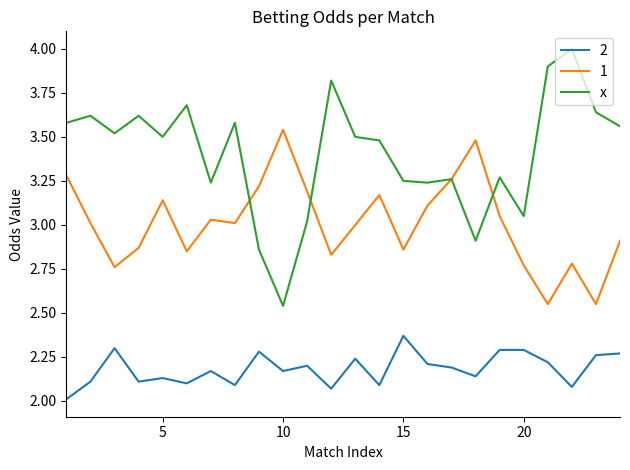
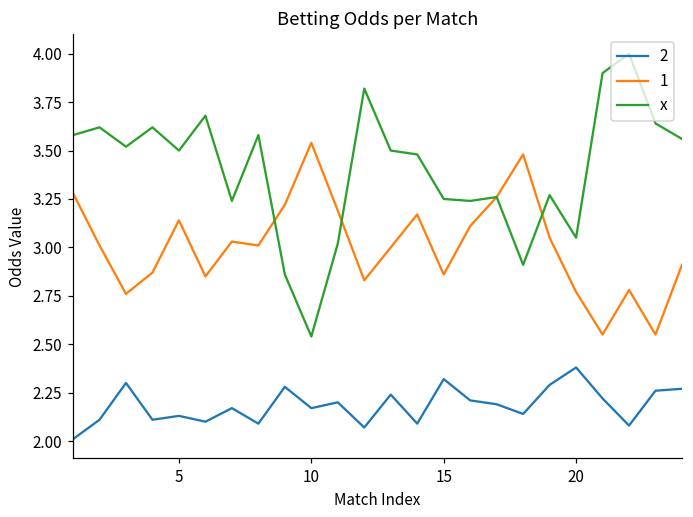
  {
    "2": {
      "5": 2.13,
      "10": 2.17,
-     "15": 2.37,
-     "20": 2.29
+     "15": 2.32,
+     "20": 2.38
    },
    "1": {
      "5": 3.14,
      "10": 3.54,
      "15": 2.86,
      "20": 2.77
    },
    "x": {
      "5": 3.50,
      "10": 2.54,
      "15": 3.25,
      "20": 3.05
    }
  }
